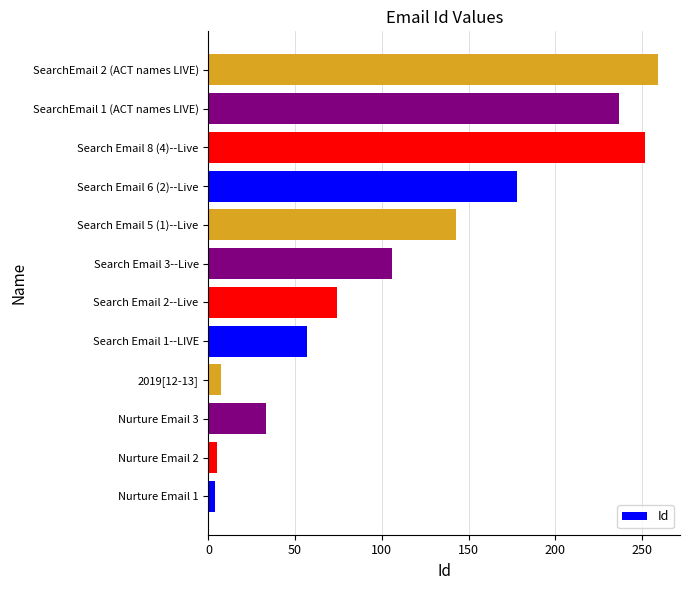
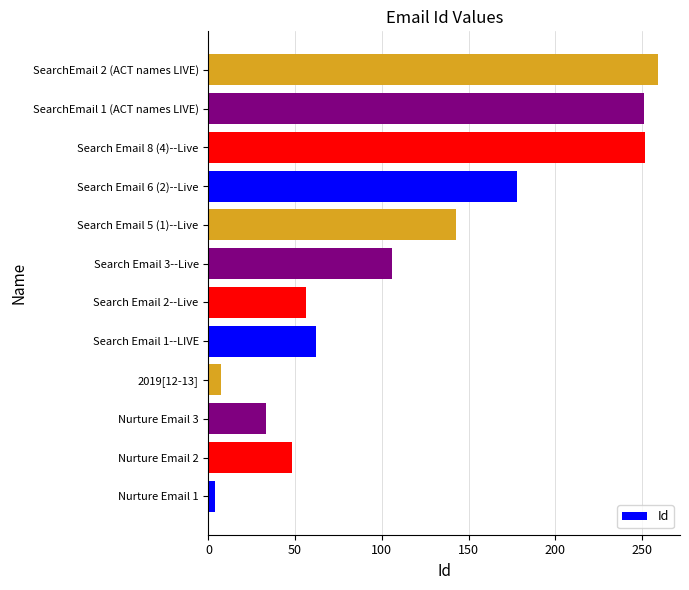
  {
    "SearchEmail 2 (ACT names LIVE)": 259,
-   "SearchEmail 1 (ACT names LIVE)": 237,
+   "SearchEmail 1 (ACT names LIVE)": 251,
    "Search Email 8 (4)--Live": 252,
    "Search Email 6 (2)--Live": 178,
    "Search Email 5 (1)--Live": 143,
    "Search Email 3--Live": 106,
-   "Search Email 2--Live": 74,
-   "Search Email 1--LIVE": 57,
+   "Search Email 2--Live": 56,
+   "Search Email 1--LIVE": 62,
    "2019[12-13]": 7,
    "Nurture Email 3": 33,
-   "Nurture Email 2": 5,
+   "Nurture Email 2": 48,
    "Nurture Email 1": 4
  }
